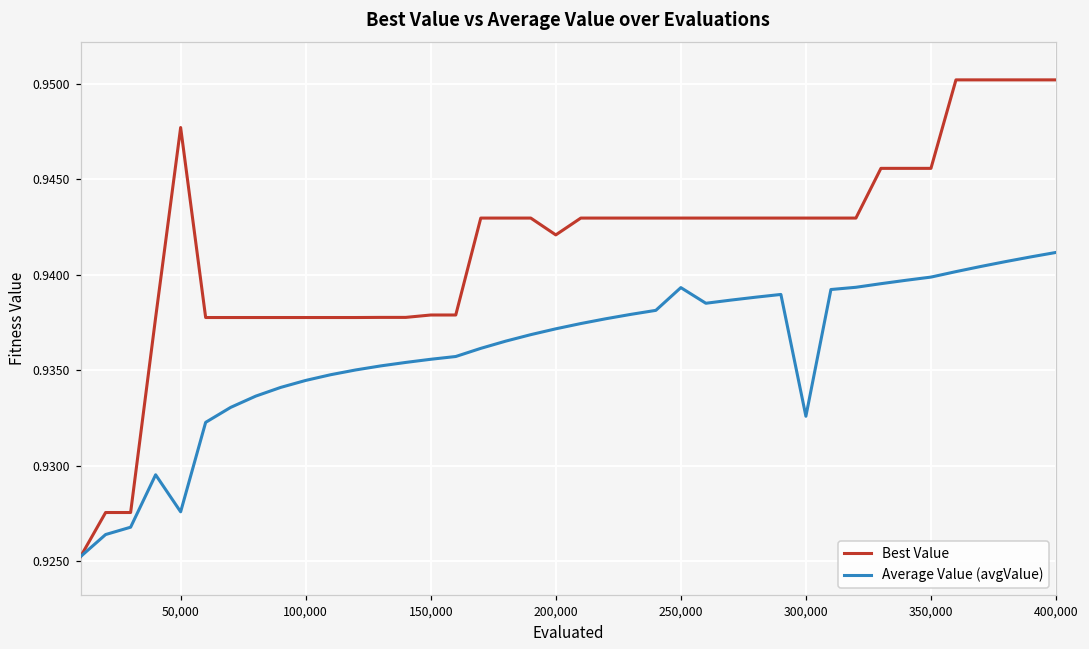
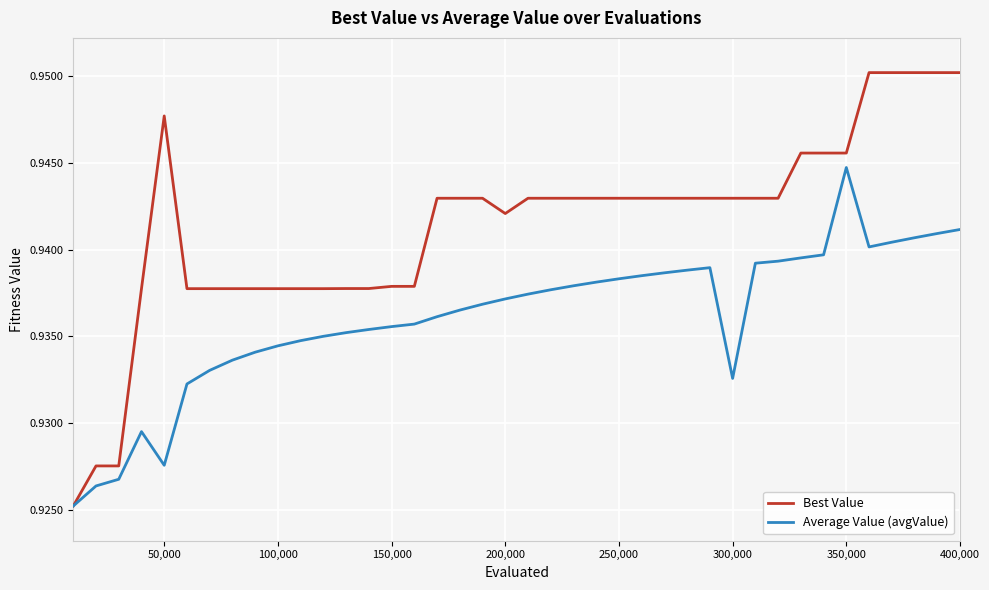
  {
    "Best Value": {
      "50,000": 0.9477,
      "100,000": 0.9378,
      "150,000": 0.9379,
      "200,000": 0.9421,
      "250,000": 0.9430,
      "300,000": 0.9430,
      "350,000": 0.9456,
      "400,000": 0.9502
    },
    "Average Value (avgValue)": {
      "50,000": 0.9276,
      "100,000": 0.9345,
      "150,000": 0.9356,
      "200,000": 0.9372,
-     "250,000": 0.9393,
+     "250,000": 0.9383,
      "300,000": 0.9326,
-     "350,000": 0.9399,
+     "350,000": 0.9447,
      "400,000": 0.9412
    }
  }
